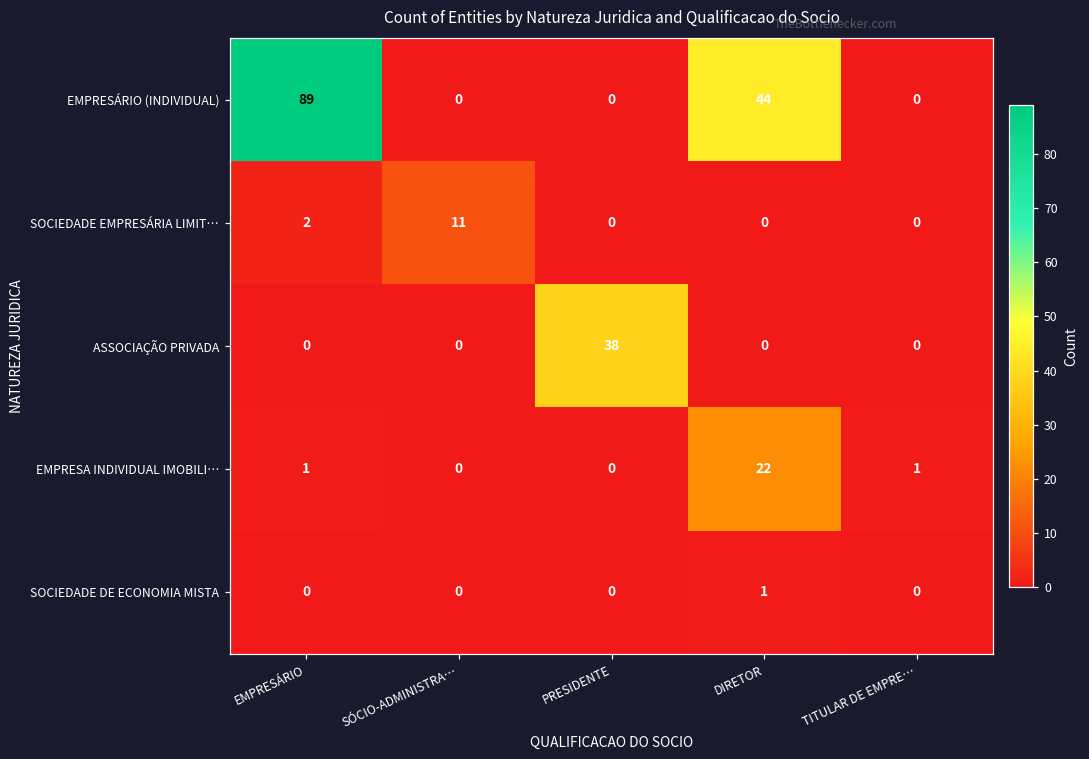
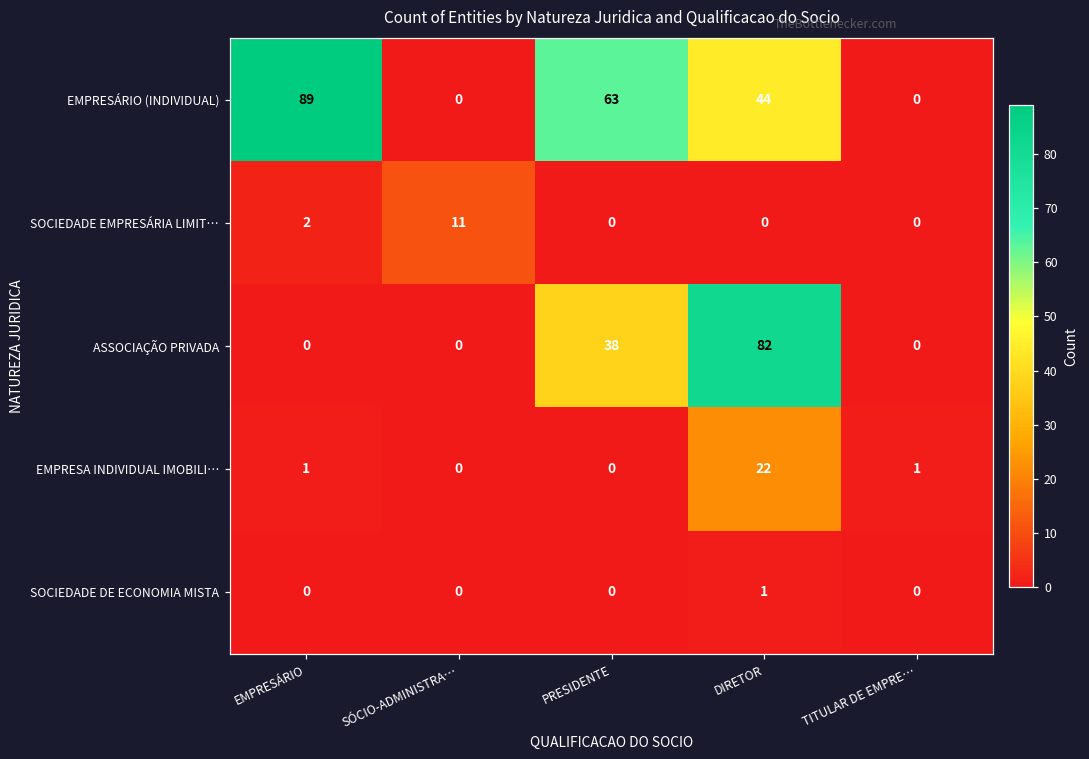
  {
    "EMPRESÁRIO (INDIVIDUAL)": {
      "EMPRESÁRIO": 89,
      "SÓCIO-ADMINISTRA…": 0,
-     "PRESIDENTE": 0,
+     "PRESIDENTE": 63,
      "DIRETOR": 44,
      "TITULAR DE EMPRE…": 0
    },
    "SOCIEDADE EMPRESÁRIA LIMIT…": {
      "EMPRESÁRIO": 2,
      "SÓCIO-ADMINISTRA…": 11,
      "PRESIDENTE": 0,
      "DIRETOR": 0,
      "TITULAR DE EMPRE…": 0
    },
    "ASSOCIAÇÃO PRIVADA": {
      "EMPRESÁRIO": 0,
      "SÓCIO-ADMINISTRA…": 0,
      "PRESIDENTE": 38,
-     "DIRETOR": 0,
+     "DIRETOR": 82,
      "TITULAR DE EMPRE…": 0
    },
    "EMPRESA INDIVIDUAL IMOBILI…": {
      "EMPRESÁRIO": 1,
      "SÓCIO-ADMINISTRA…": 0,
      "PRESIDENTE": 0,
      "DIRETOR": 22,
      "TITULAR DE EMPRE…": 1
    },
    "SOCIEDADE DE ECONOMIA MISTA": {
      "EMPRESÁRIO": 0,
      "SÓCIO-ADMINISTRA…": 0,
      "PRESIDENTE": 0,
      "DIRETOR": 1,
      "TITULAR DE EMPRE…": 0
    }
  }
